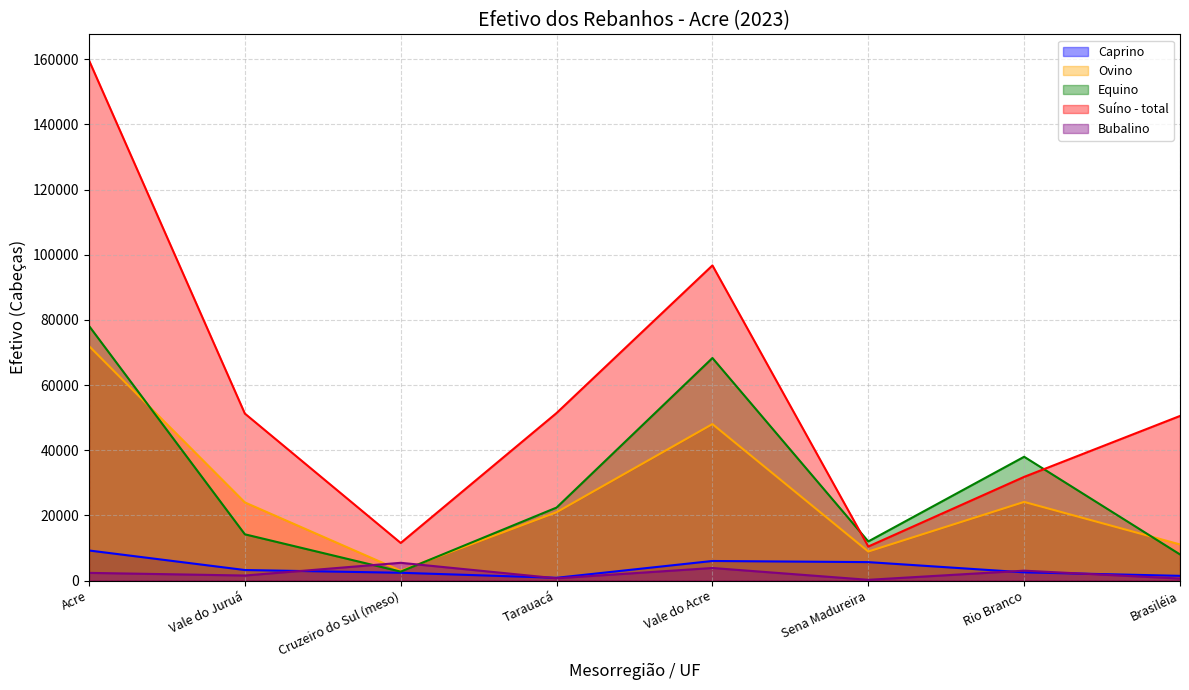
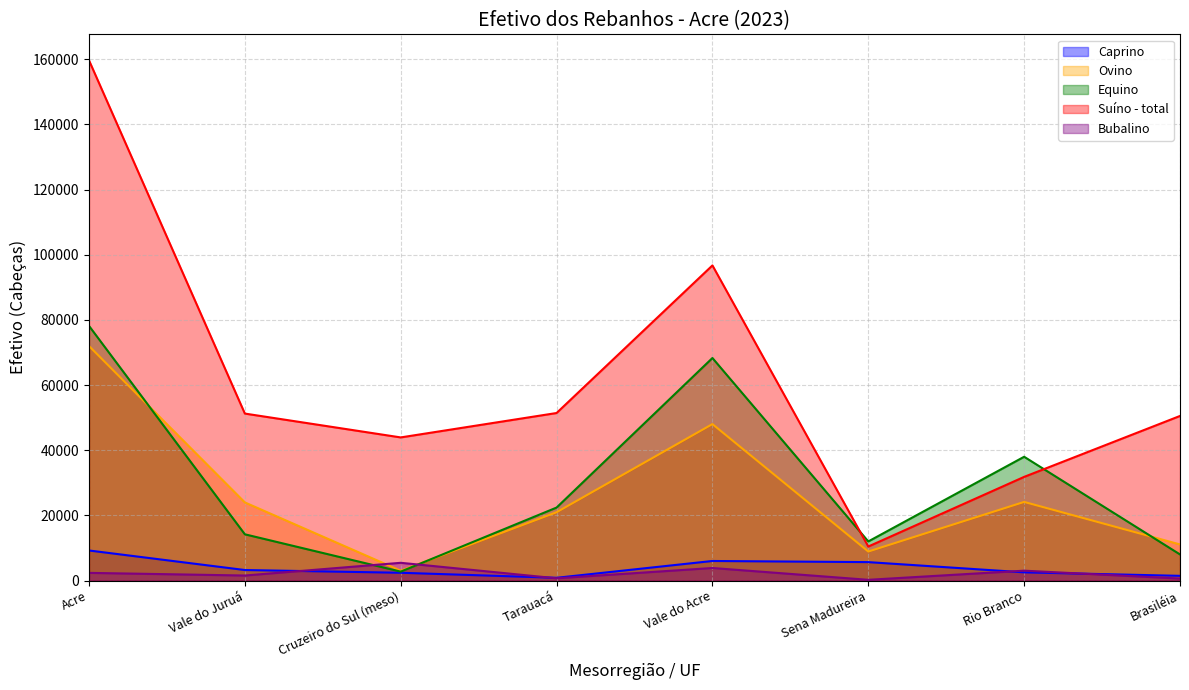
  {
    "Caprino": {
      "Acre": 9000,
      "Vale do Juruá": 3000,
      "Vale do Acre": 6000,
      "Sena Madureira": 6000,
      "Brasiléia": 1000
    },
    "Ovino": {
      "Acre": 72000,
      "Vale do Juruá": 24000,
      "Tarauacá": 21000,
      "Vale do Acre": 48000,
      "Sena Madureira": 9000,
      "Rio Branco": 24000,
      "Brasiléia": 11000
    },
    "Equino": {
      "Acre": 78000,
      "Vale do Juruá": 14000,
      "Tarauacá": 22000,
      "Vale do Acre": 68000,
      "Sena Madureira": 12000,
      "Rio Branco": 38000,
      "Brasiléia": 8000
    },
    "Suíno - total": {
      "Acre": 160000,
      "Vale do Juruá": 51000,
-     "Cruzeiro do Sul (meso)": 12000,
+     "Cruzeiro do Sul (meso)": 44000,
      "Tarauacá": 51000,
      "Vale do Acre": 97000,
      "Sena Madureira": 10000,
      "Rio Branco": 32000,
      "Brasiléia": 51000
    },
    "Bubalino": {
      "Acre": 2000,
      "Vale do Juruá": 2000,
      "Cruzeiro do Sul (meso)": 5000,
      "Vale do Acre": 4000,
      "Sena Madureira": 0,
      "Brasiléia": 1000
    }
  }
